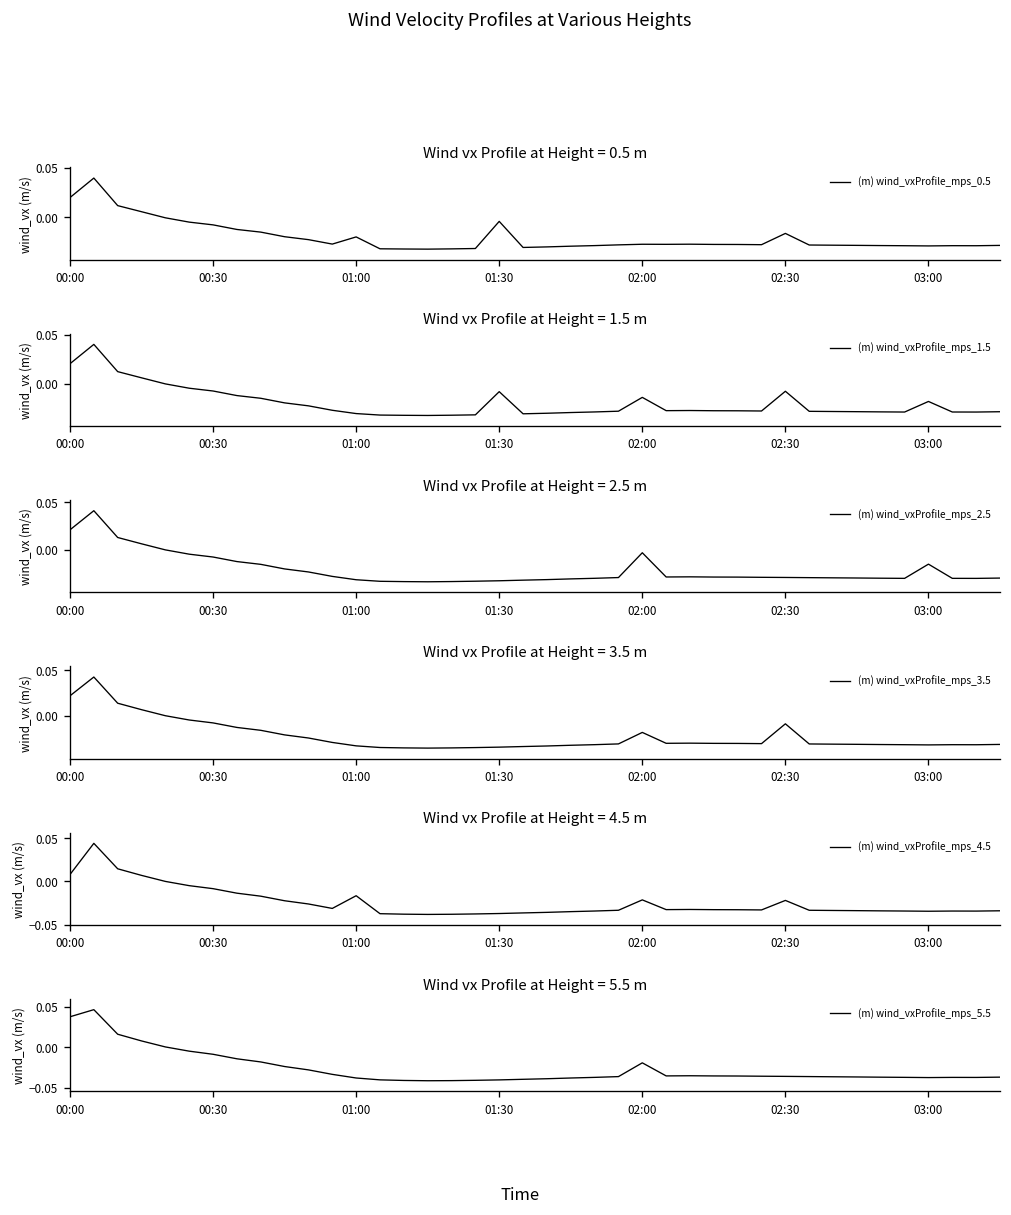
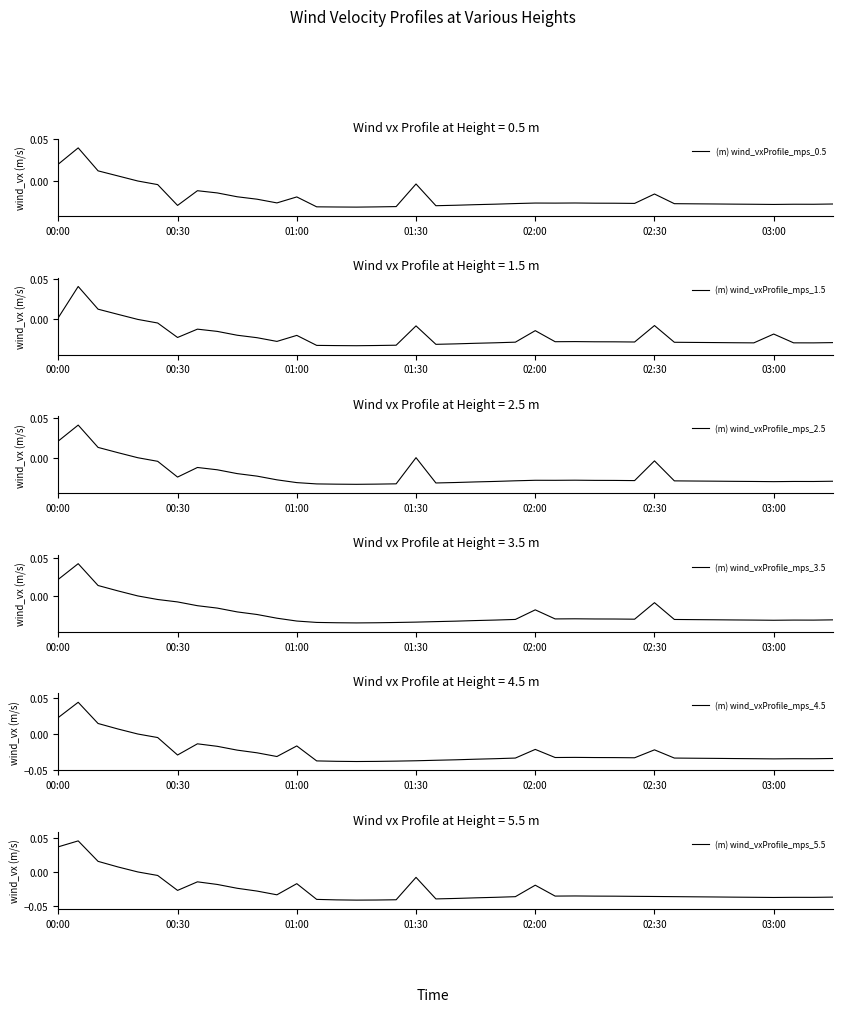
  {
    "Wind vx Profile at Height = 0.5 m": {
      "00:00": 0.02,
-     "00:30": -0.01,
+     "00:30": -0.03,
      "01:00": -0.02,
      "01:30": 0.00,
      "02:00": -0.03,
      "02:30": -0.02,
      "03:00": -0.03
    },
    "Wind vx Profile at Height = 1.5 m": {
-     "00:00": 0.02,
-     "00:30": -0.01,
-     "01:00": -0.03,
+     "00:00": 0.00,
+     "00:30": -0.02,
+     "01:00": -0.02,
      "01:30": -0.01,
      "02:00": -0.01,
      "02:30": -0.01,
      "03:00": -0.02
    },
    "Wind vx Profile at Height = 2.5 m": {
      "00:00": 0.02,
-     "00:30": -0.01,
+     "00:30": -0.02,
      "01:00": -0.03,
-     "01:30": -0.03,
-     "02:00": 0.00,
-     "02:30": -0.03,
-     "03:00": -0.02
+     "01:30": 0.00,
+     "02:00": -0.03,
+     "02:30": 0.00,
+     "03:00": -0.03
    },
    "Wind vx Profile at Height = 3.5 m": {
      "00:00": 0.02,
      "00:30": -0.01,
      "01:00": -0.03,
      "01:30": -0.03,
      "02:00": -0.02,
      "02:30": -0.01,
      "03:00": -0.03
    },
    "Wind vx Profile at Height = 4.5 m": {
-     "00:00": 0.01,
-     "00:30": -0.01,
+     "00:00": 0.02,
+     "00:30": -0.03,
      "01:00": -0.02,
      "01:30": -0.04,
      "02:00": -0.02,
      "02:30": -0.02,
      "03:00": -0.03
    },
    "Wind vx Profile at Height = 5.5 m": {
      "00:00": 0.04,
-     "00:30": -0.01,
-     "01:00": -0.04,
-     "01:30": -0.04,
+     "00:30": -0.03,
+     "01:00": -0.02,
+     "01:30": -0.01,
      "02:00": -0.02,
      "02:30": -0.04,
      "03:00": -0.04
    }
  }
